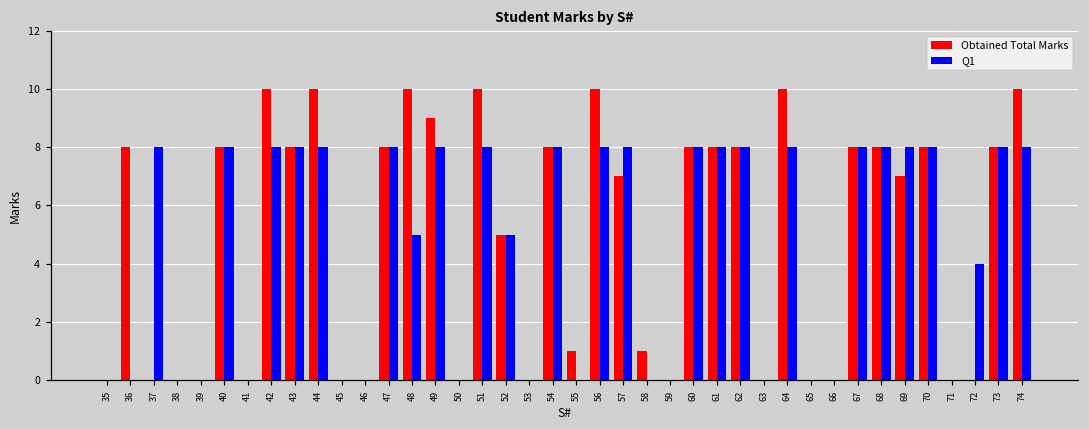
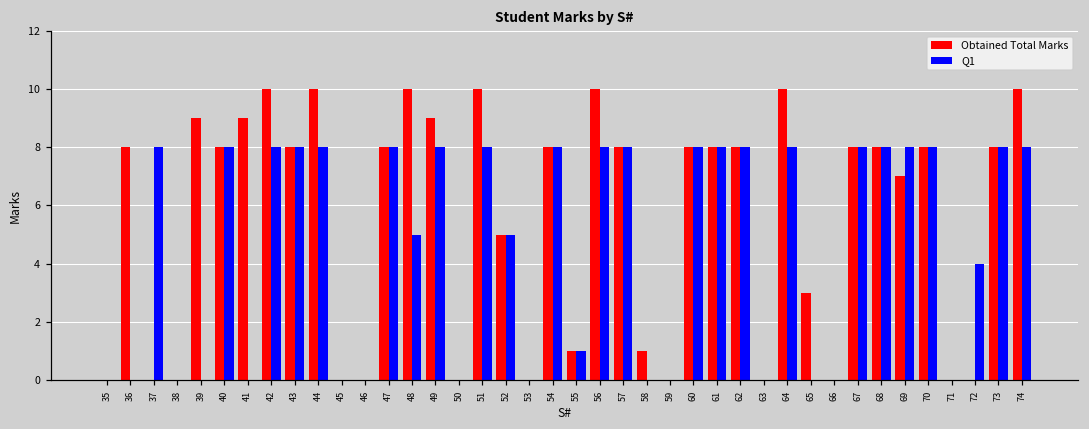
  {
    "Obtained Total Marks": {
      "35": 0,
      "36": 8,
      "37": 0,
      "38": 0,
-     "39": 0,
+     "39": 9,
      "40": 8,
-     "41": 0,
+     "41": 9,
      "42": 10,
      "43": 8,
      "44": 10,
      "45": 0,
      "46": 0,
      "47": 8,
      "48": 10,
      "49": 9,
      "50": 0,
      "51": 10,
      "52": 5,
      "53": 0,
      "54": 8,
      "55": 1,
      "56": 10,
-     "57": 7,
+     "57": 8,
      "58": 1,
      "59": 0,
      "60": 8,
      "61": 8,
      "62": 8,
      "63": 0,
      "64": 10,
-     "65": 0,
+     "65": 3,
      "66": 0,
      "67": 8,
      "68": 8,
      "69": 7,
      "70": 8,
      "71": 0,
      "72": 0,
      "73": 8,
      "74": 10
    },
    "Q1": {
      "35": 0,
      "36": 0,
      "37": 8,
      "38": 0,
      "39": 0,
      "40": 8,
      "41": 0,
      "42": 8,
      "43": 8,
      "44": 8,
      "45": 0,
      "46": 0,
      "47": 8,
      "48": 5,
      "49": 8,
      "50": 0,
      "51": 8,
      "52": 5,
      "53": 0,
      "54": 8,
-     "55": 0,
+     "55": 1,
      "56": 8,
      "57": 8,
      "58": 0,
      "59": 0,
      "60": 8,
      "61": 8,
      "62": 8,
      "63": 0,
      "64": 8,
      "65": 0,
      "66": 0,
      "67": 8,
      "68": 8,
      "69": 8,
      "70": 8,
      "71": 0,
      "72": 4,
      "73": 8,
      "74": 8
    }
  }
